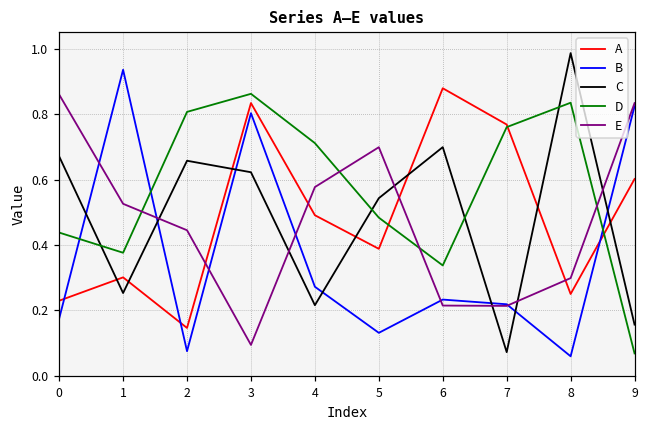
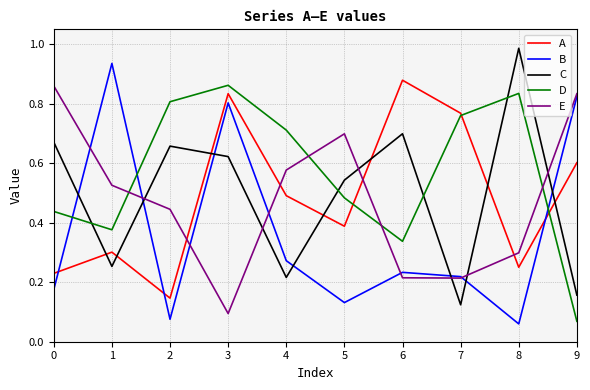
  {
    "A": {
      "0": 0.23,
      "1": 0.30,
      "2": 0.15,
      "3": 0.83,
      "4": 0.49,
      "5": 0.39,
      "6": 0.88,
      "8": 0.25,
      "9": 0.60
    },
    "B": {
      "0": 0.18,
      "1": 0.94,
      "2": 0.08,
      "3": 0.80,
      "4": 0.27,
      "5": 0.13,
      "6": 0.23,
      "8": 0.06,
      "9": 0.82
    },
    "C": {
      "0": 0.67,
      "1": 0.25,
      "2": 0.66,
      "3": 0.62,
      "4": 0.22,
      "5": 0.54,
      "6": 0.70,
-     "7": 0.07,
+     "7": 0.12,
      "8": 0.99,
      "9": 0.16
    },
    "D": {
      "0": 0.44,
      "1": 0.38,
      "2": 0.81,
      "3": 0.86,
      "4": 0.71,
      "5": 0.48,
      "6": 0.34,
      "8": 0.83,
      "9": 0.07
    },
    "E": {
      "0": 0.86,
      "1": 0.53,
      "2": 0.45,
      "3": 0.09,
      "4": 0.58,
      "5": 0.70,
      "6": 0.21,
      "8": 0.30,
      "9": 0.83
    }
  }
